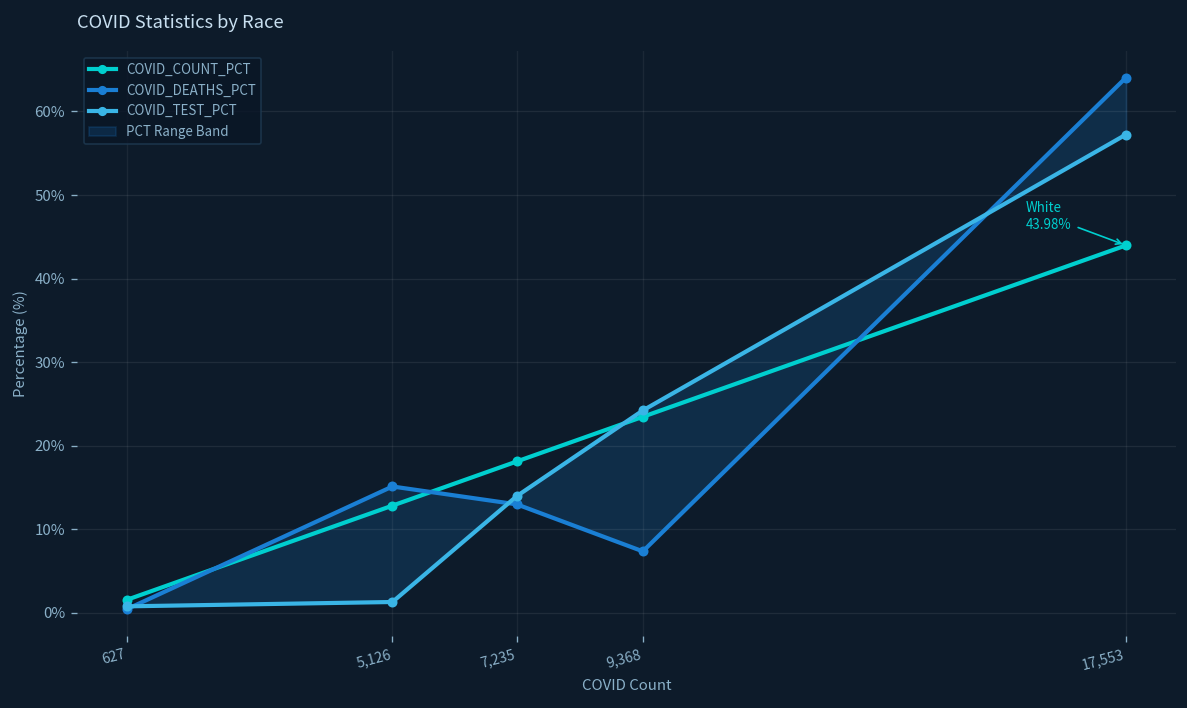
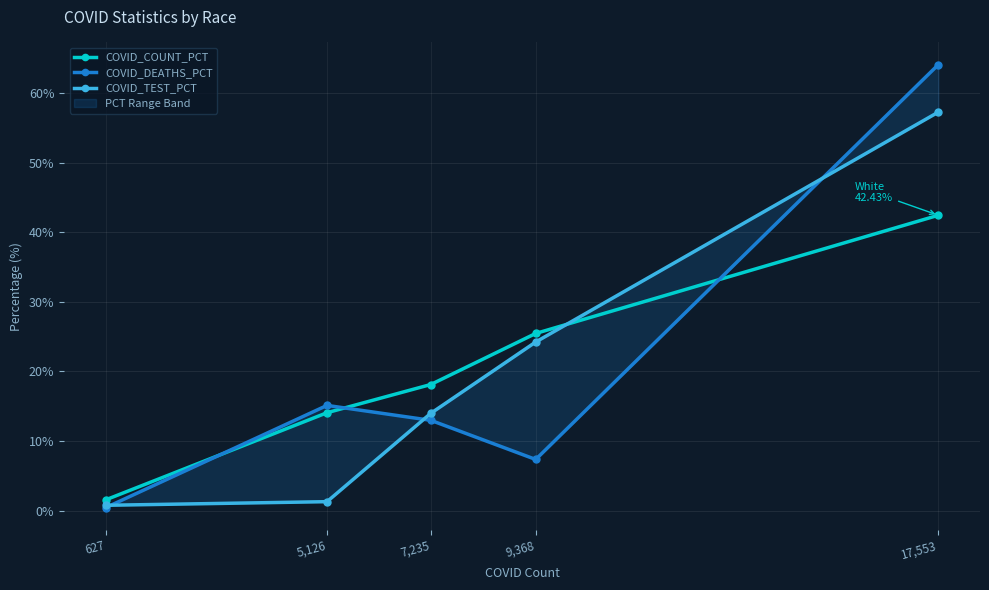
  {
    "COVID_COUNT_PCT": {
-     "5,126": "13%",
-     "9,368": "23%",
-     "17,553": "43.98%"
+     "5,126": "14%",
+     "9,368": "25%",
+     "17,553": "42.43%"
    },
    "COVID_TEST_PCT": {
      "5,126": "1%",
      "17,553": "57%"
    }
  }
